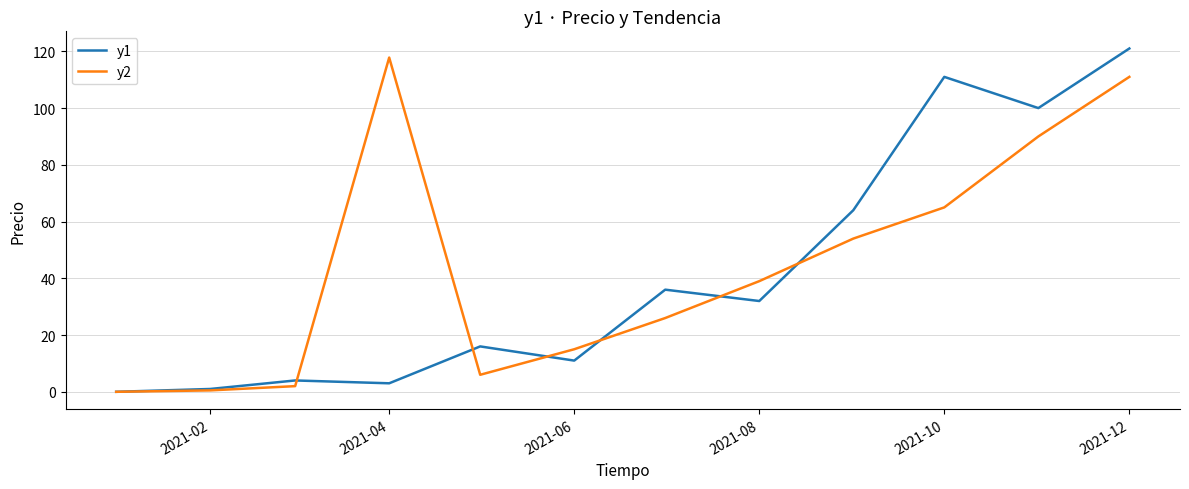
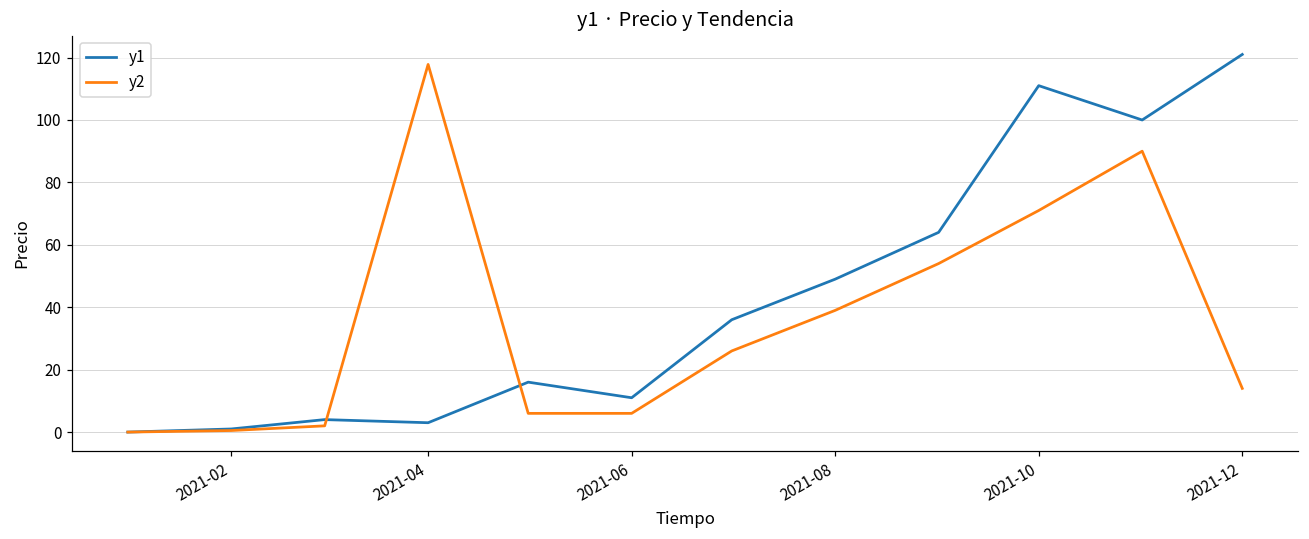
  {
    "y1": {
      "2021-04": 3,
      "2021-06": 11,
-     "2021-08": 32,
+     "2021-08": 49,
      "2021-10": 111,
      "2021-12": 121
    },
    "y2": {
      "2021-04": 118,
-     "2021-06": 15,
+     "2021-06": 6,
      "2021-08": 39,
-     "2021-10": 65,
-     "2021-12": 111
+     "2021-10": 71,
+     "2021-12": 14
    }
  }
